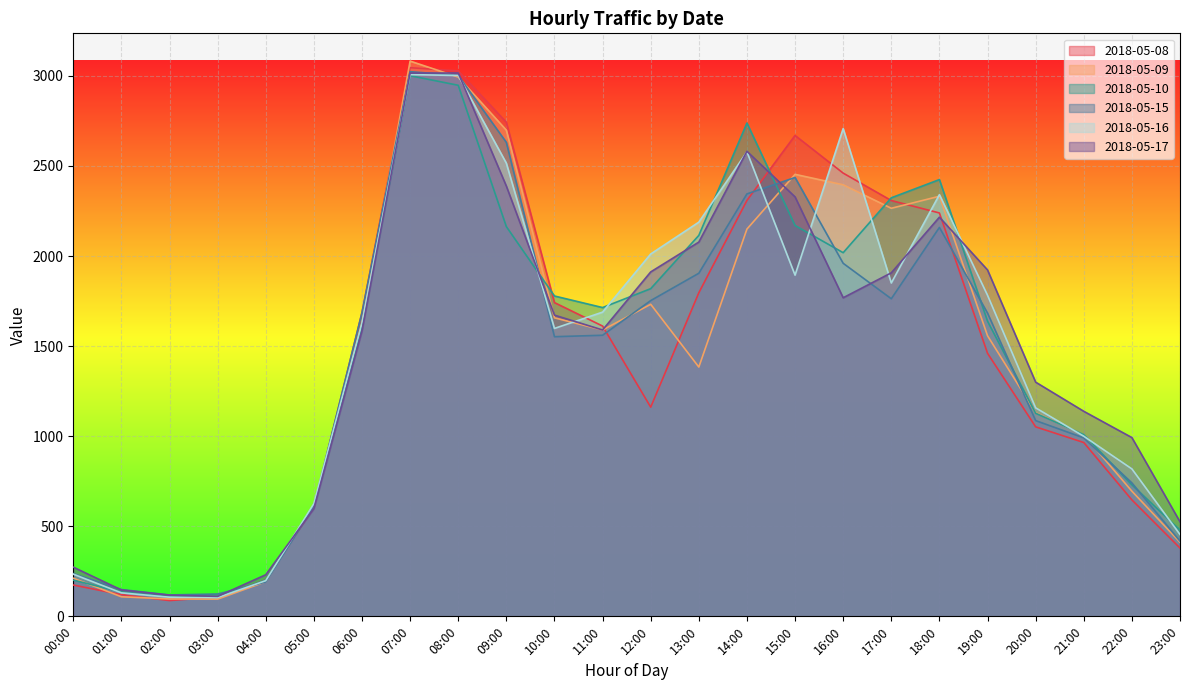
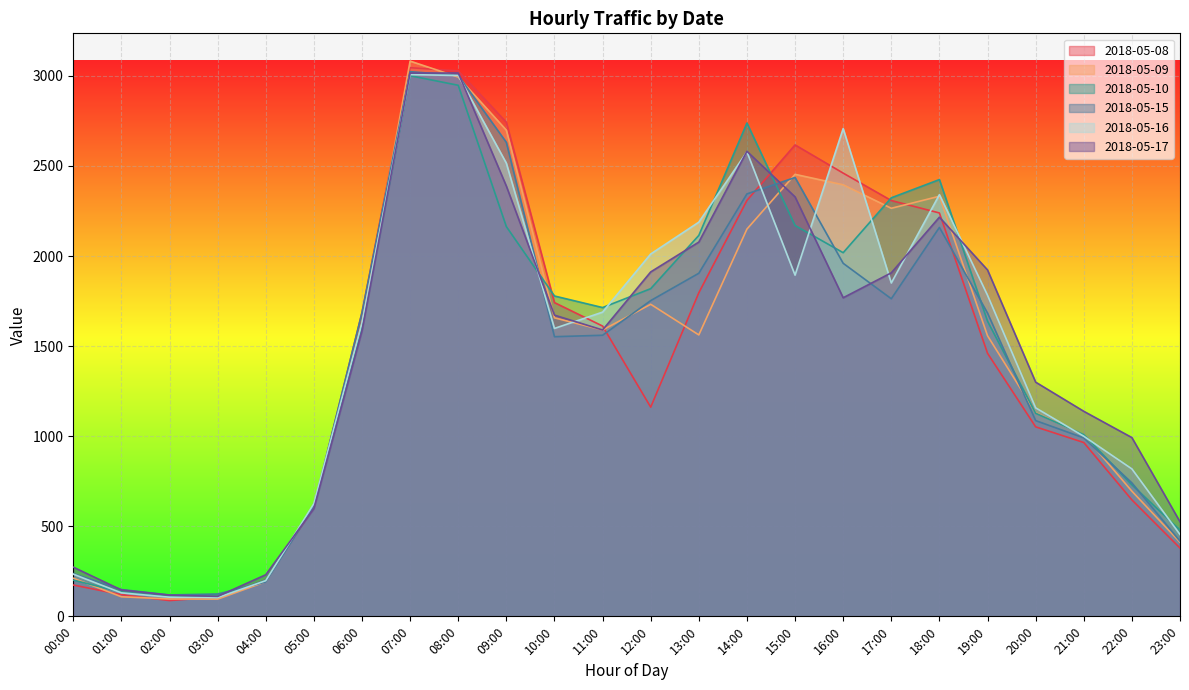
  {
    "2018-05-08": {
      "00:00": 170,
      "07:00": 3050,
      "09:00": 2740,
      "10:00": 1740,
      "11:00": 1610,
      "12:00": 1160,
      "13:00": 1800,
      "14:00": 2310,
-     "15:00": 2670,
+     "15:00": 2620,
      "16:00": 2460,
      "17:00": 2310,
      "18:00": 2240,
      "19:00": 1460,
      "20:00": 1050,
      "21:00": 960,
      "22:00": 650,
      "23:00": 380
    },
    "2018-05-09": {
      "07:00": 3080,
      "09:00": 2700,
      "10:00": 1660,
      "12:00": 1730,
-     "13:00": 1380,
+     "13:00": 1560,
      "14:00": 2150,
      "15:00": 2450,
      "16:00": 2400,
      "17:00": 2270,
      "19:00": 1560,
      "22:00": 690
    },
    "2018-05-16": {
      "09:00": 2520,
      "10:00": 1600,
      "11:00": 1690,
      "12:00": 2010,
      "13:00": 2190,
      "15:00": 1890,
      "16:00": 2710,
      "17:00": 1850,
      "19:00": 1780,
      "20:00": 1160,
      "22:00": 820,
      "23:00": 450
    }
  }
